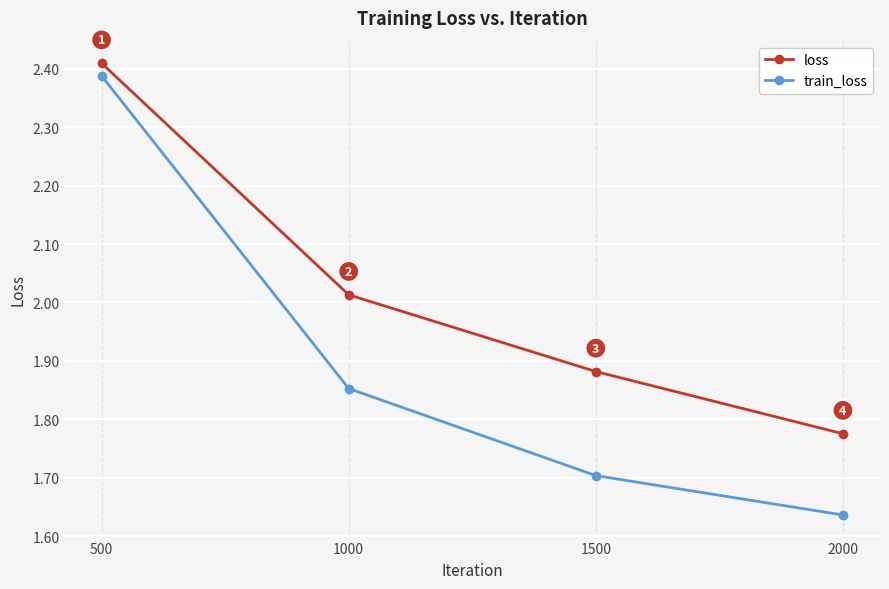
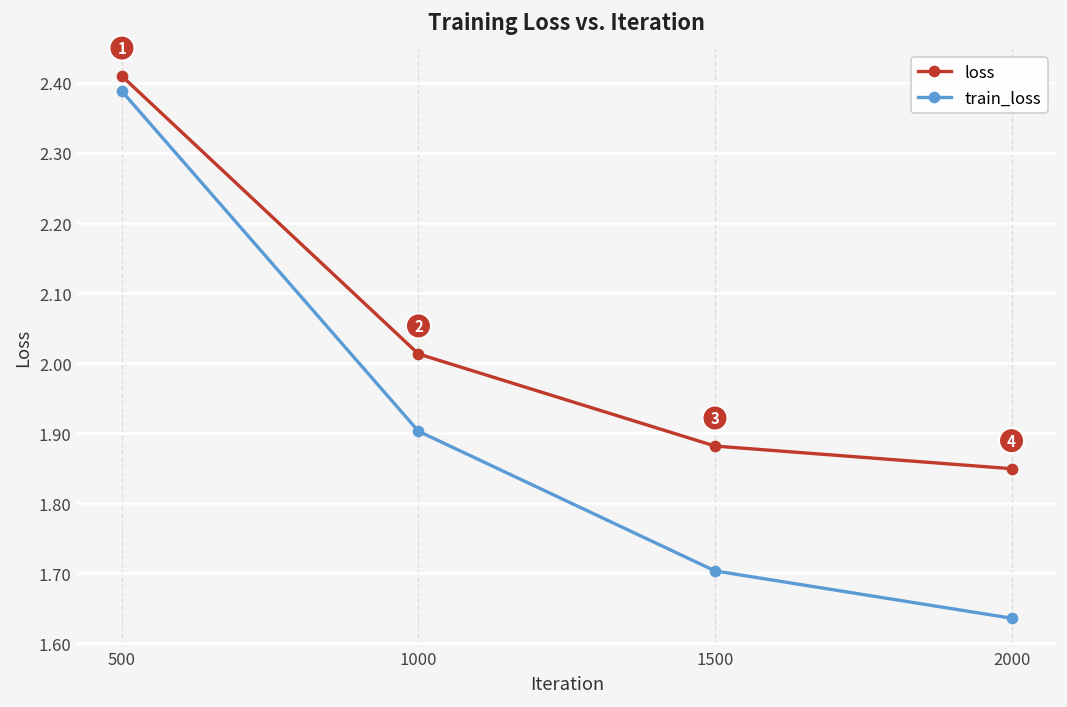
  {
    "loss": {
-     "2000": 1.78
+     "2000": 1.85
    },
    "train_loss": {
      "500": 2.39,
-     "1000": 1.85,
+     "1000": 1.90,
      "1500": 1.70,
      "2000": 1.64
    }
  }
